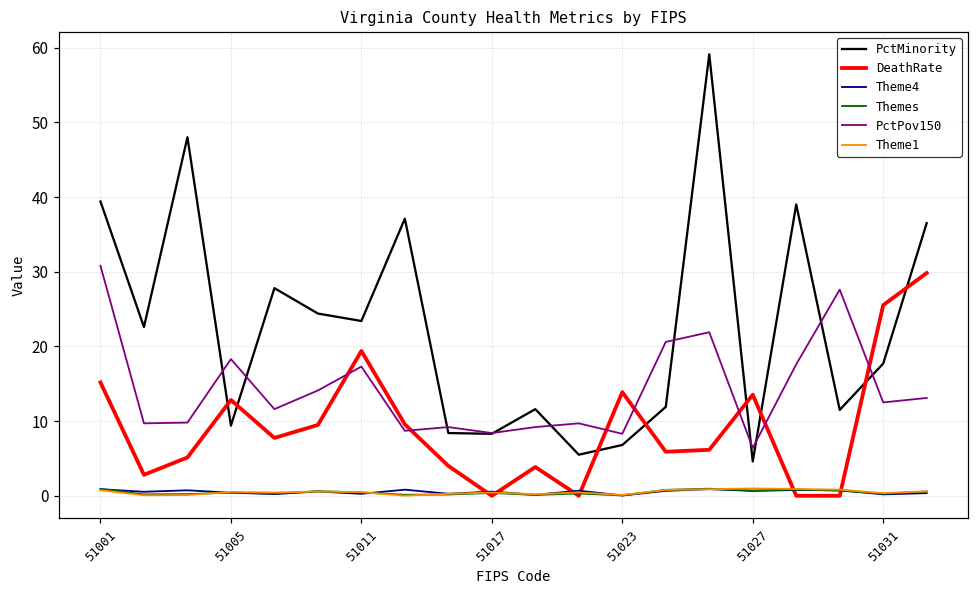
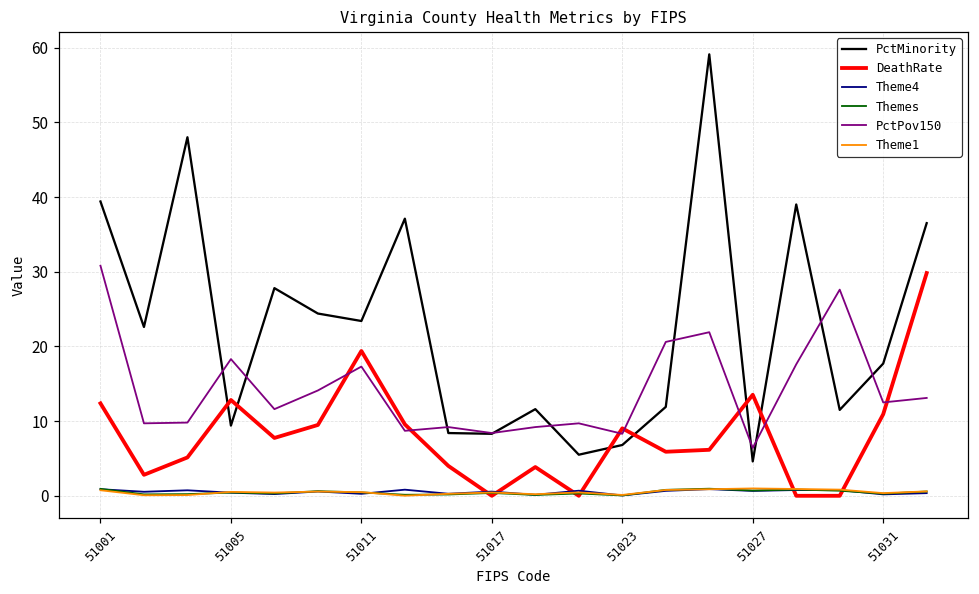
  {
    "PctMinority": {
      "51001": 39,
      "51005": 9,
      "51011": 23,
      "51023": 7,
      "51027": 5,
      "51031": 18
    },
    "DeathRate": {
-     "51001": 15,
+     "51001": 12,
      "51005": 13,
      "51011": 19,
      "51017": 0,
-     "51023": 14,
+     "51023": 9,
      "51027": 14,
-     "51031": 26
+     "51031": 11
    },
    "PctPov150": {
      "51001": 31,
      "51005": 18,
      "51011": 17,
      "51023": 8,
      "51027": 6,
      "51031": 13
    }
  }
